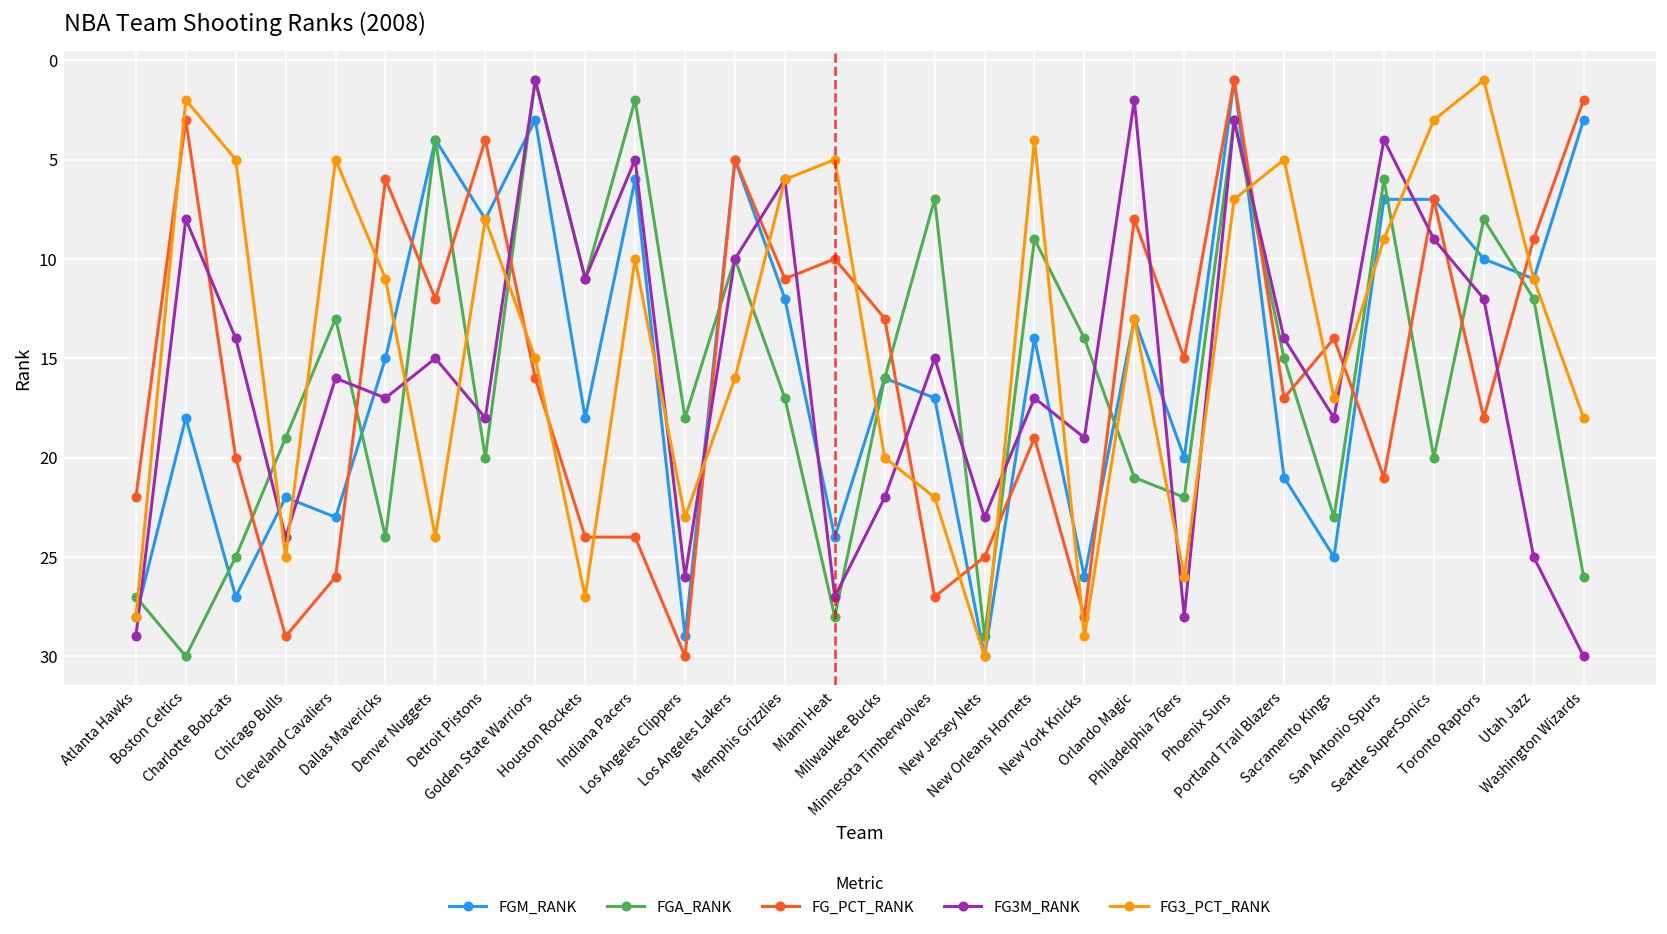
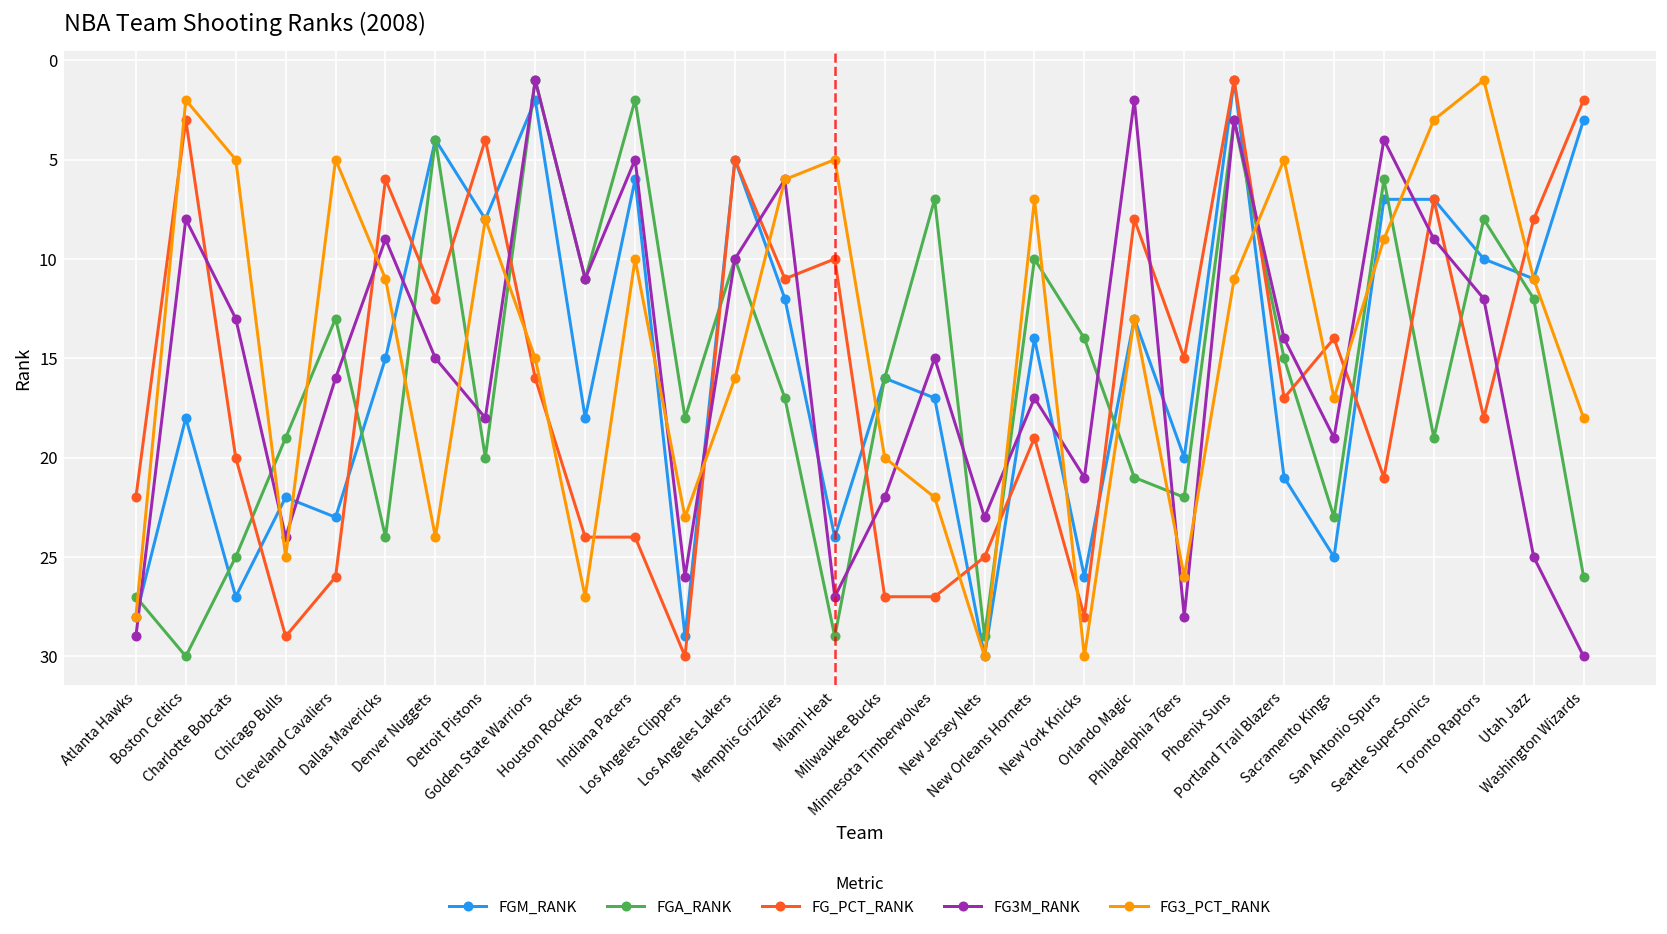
  {
    "FGM_RANK": {
      "Boston Celtics": 18,
      "Charlotte Bobcats": 27,
      "Chicago Bulls": 22,
      "Cleveland Cavaliers": 23,
      "Dallas Mavericks": 15,
-     "Golden State Warriors": 3,
+     "Golden State Warriors": 2,
      "Houston Rockets": 18,
      "Indiana Pacers": 6,
      "Los Angeles Clippers": 29,
      "Memphis Grizzlies": 12,
      "Miami Heat": 24,
      "Minnesota Timberwolves": 17,
      "New Orleans Hornets": 14,
      "New York Knicks": 26,
      "Philadelphia 76ers": 20,
      "Portland Trail Blazers": 21,
      "Sacramento Kings": 25,
      "San Antonio Spurs": 7,
      "Toronto Raptors": 10,
      "Washington Wizards": 3
    },
    "FGA_RANK": {
      "Atlanta Hawks": 27,
      "Boston Celtics": 30,
      "Charlotte Bobcats": 25,
      "Chicago Bulls": 19,
      "Cleveland Cavaliers": 13,
      "Dallas Mavericks": 24,
      "Detroit Pistons": 20,
      "Indiana Pacers": 2,
      "Los Angeles Clippers": 18,
      "Memphis Grizzlies": 17,
-     "Miami Heat": 28,
+     "Miami Heat": 29,
      "Minnesota Timberwolves": 7,
      "New Jersey Nets": 29,
-     "New Orleans Hornets": 9,
+     "New Orleans Hornets": 10,
      "New York Knicks": 14,
      "Orlando Magic": 21,
      "Philadelphia 76ers": 22,
      "Portland Trail Blazers": 15,
      "Sacramento Kings": 23,
      "San Antonio Spurs": 6,
-     "Seattle SuperSonics": 20,
+     "Seattle SuperSonics": 19,
      "Toronto Raptors": 8,
      "Utah Jazz": 12,
      "Washington Wizards": 26
    },
    "FG_PCT_RANK": {
      "Atlanta Hawks": 22,
      "Boston Celtics": 3,
      "Charlotte Bobcats": 20,
      "Chicago Bulls": 29,
      "Cleveland Cavaliers": 26,
      "Dallas Mavericks": 6,
      "Denver Nuggets": 12,
      "Detroit Pistons": 4,
      "Golden State Warriors": 16,
      "Houston Rockets": 24,
      "Indiana Pacers": 24,
      "Los Angeles Clippers": 30,
      "Memphis Grizzlies": 11,
      "Miami Heat": 10,
-     "Milwaukee Bucks": 13,
+     "Milwaukee Bucks": 27,
      "Minnesota Timberwolves": 27,
      "New Jersey Nets": 25,
      "New Orleans Hornets": 19,
      "New York Knicks": 28,
      "Orlando Magic": 8,
      "Philadelphia 76ers": 15,
      "Portland Trail Blazers": 17,
      "Sacramento Kings": 14,
      "San Antonio Spurs": 21,
      "Toronto Raptors": 18,
-     "Utah Jazz": 9,
+     "Utah Jazz": 8,
      "Washington Wizards": 2
    },
    "FG3M_RANK": {
      "Atlanta Hawks": 29,
      "Boston Celtics": 8,
-     "Charlotte Bobcats": 14,
+     "Charlotte Bobcats": 13,
      "Chicago Bulls": 24,
      "Cleveland Cavaliers": 16,
-     "Dallas Mavericks": 17,
+     "Dallas Mavericks": 9,
      "Denver Nuggets": 15,
      "Detroit Pistons": 18,
      "Indiana Pacers": 5,
      "Los Angeles Clippers": 26,
      "Miami Heat": 27,
      "Milwaukee Bucks": 22,
      "Minnesota Timberwolves": 15,
      "New Jersey Nets": 23,
      "New Orleans Hornets": 17,
-     "New York Knicks": 19,
+     "New York Knicks": 21,
      "Orlando Magic": 2,
      "Philadelphia 76ers": 28,
      "Portland Trail Blazers": 14,
-     "Sacramento Kings": 18,
+     "Sacramento Kings": 19,
      "San Antonio Spurs": 4,
      "Seattle SuperSonics": 9,
      "Toronto Raptors": 12,
      "Utah Jazz": 25,
      "Washington Wizards": 30
    },
    "FG3_PCT_RANK": {
      "Boston Celtics": 2,
      "Charlotte Bobcats": 5,
      "Chicago Bulls": 25,
      "Cleveland Cavaliers": 5,
      "Dallas Mavericks": 11,
      "Denver Nuggets": 24,
      "Golden State Warriors": 15,
      "Houston Rockets": 27,
      "Indiana Pacers": 10,
      "Los Angeles Clippers": 23,
      "Los Angeles Lakers": 16,
      "Miami Heat": 5,
      "Milwaukee Bucks": 20,
      "Minnesota Timberwolves": 22,
-     "New Orleans Hornets": 4,
-     "New York Knicks": 29,
+     "New Orleans Hornets": 7,
+     "New York Knicks": 30,
      "Philadelphia 76ers": 26,
-     "Phoenix Suns": 7,
+     "Phoenix Suns": 11,
      "Portland Trail Blazers": 5,
      "Sacramento Kings": 17,
      "San Antonio Spurs": 9,
      "Seattle SuperSonics": 3,
      "Toronto Raptors": 1,
      "Washington Wizards": 18
    }
  }
